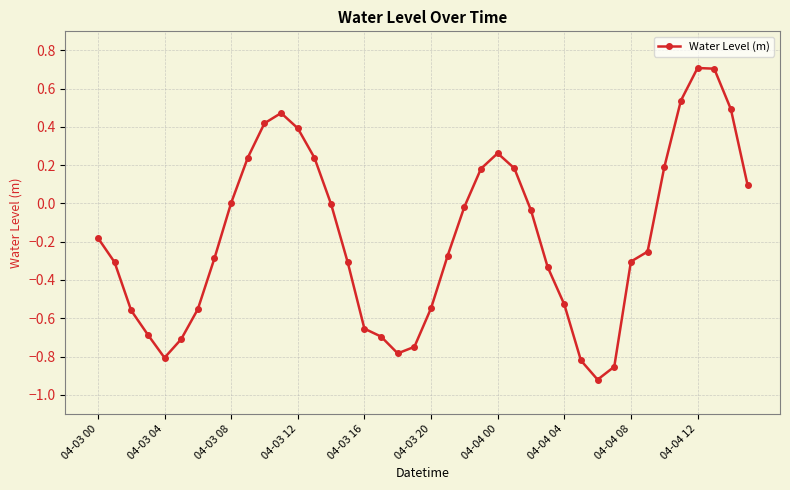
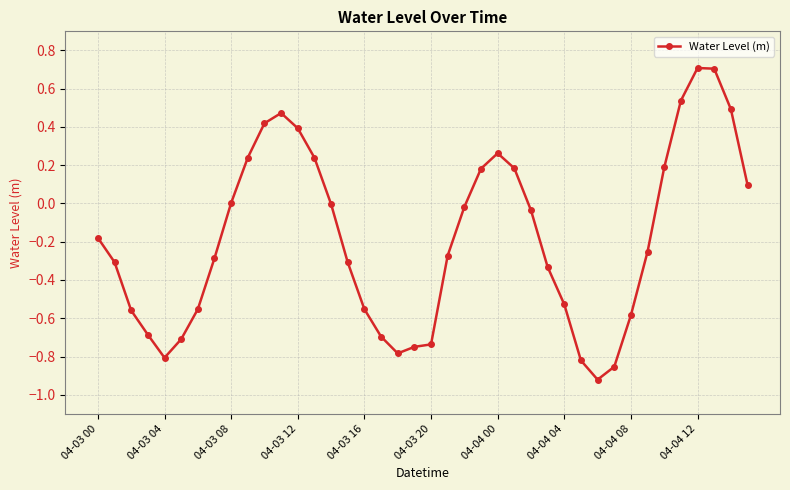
  {
    "04-03 00": -0.18,
    "04-03 04": -0.81,
    "04-03 08": 0.00,
    "04-03 12": 0.39,
-   "04-03 16": -0.65,
-   "04-03 20": -0.55,
+   "04-03 16": -0.55,
+   "04-03 20": -0.74,
    "04-04 00": 0.26,
    "04-04 04": -0.53,
-   "04-04 08": -0.30,
+   "04-04 08": -0.58,
    "04-04 12": 0.71
  }
